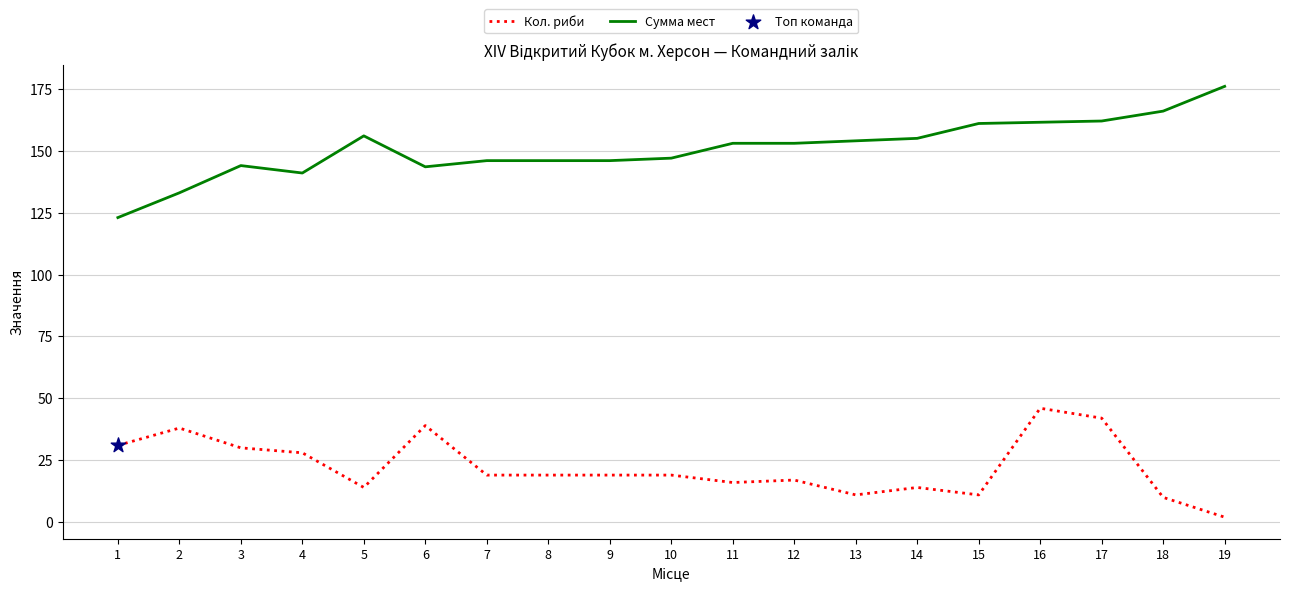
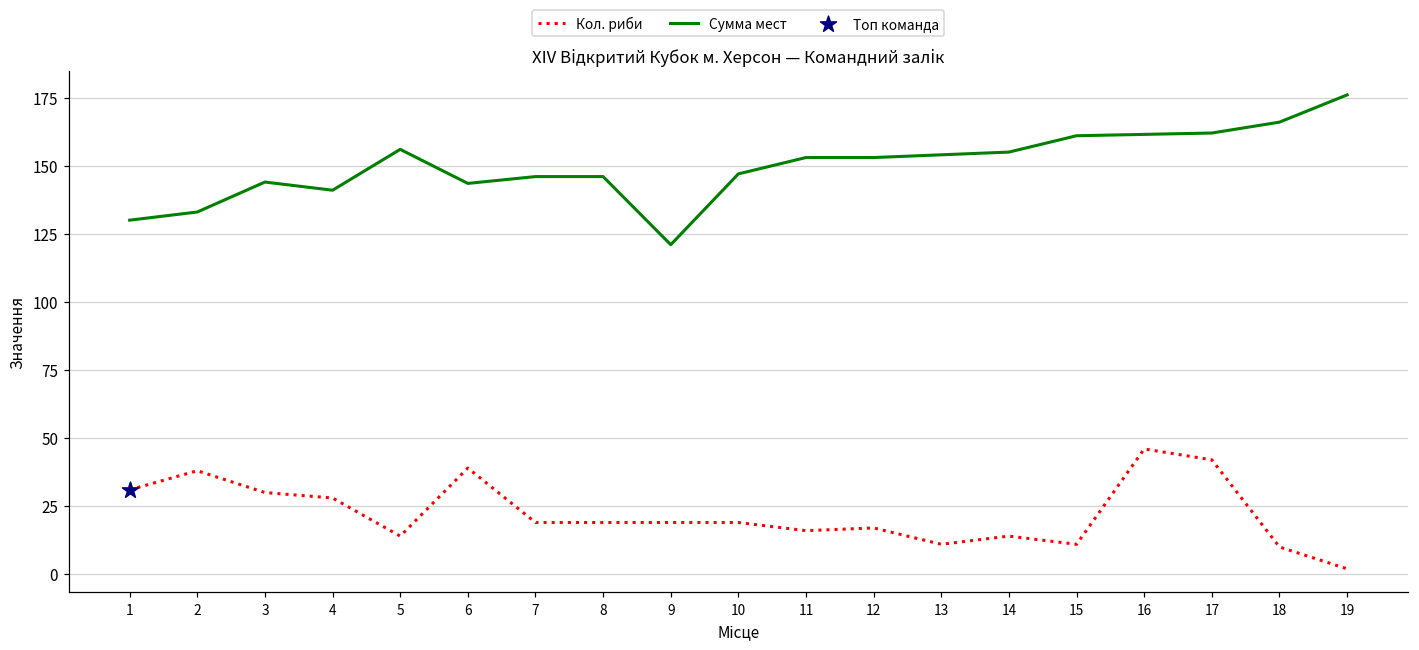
  {
    "Кол. риби": {
      "2": 38,
      "3": 30,
      "4": 28,
      "5": 14,
      "6": 39,
      "7": 19,
      "8": 19,
      "9": 19,
      "10": 19,
      "11": 16,
      "12": 17,
      "13": 11,
      "14": 14,
      "15": 11,
      "16": 46,
      "17": 42,
      "18": 10,
      "19": 2
    },
    "Сумма мест": {
-     "1": 123,
+     "1": 130,
      "2": 133,
      "3": 144,
      "4": 141,
      "5": 156,
      "6": 144,
      "7": 146,
      "8": 146,
-     "9": 146,
+     "9": 121,
      "10": 147,
      "11": 153,
      "12": 153,
      "13": 154,
      "14": 155,
      "15": 161,
      "16": 162,
      "17": 162,
      "18": 166,
      "19": 176
    }
  }
